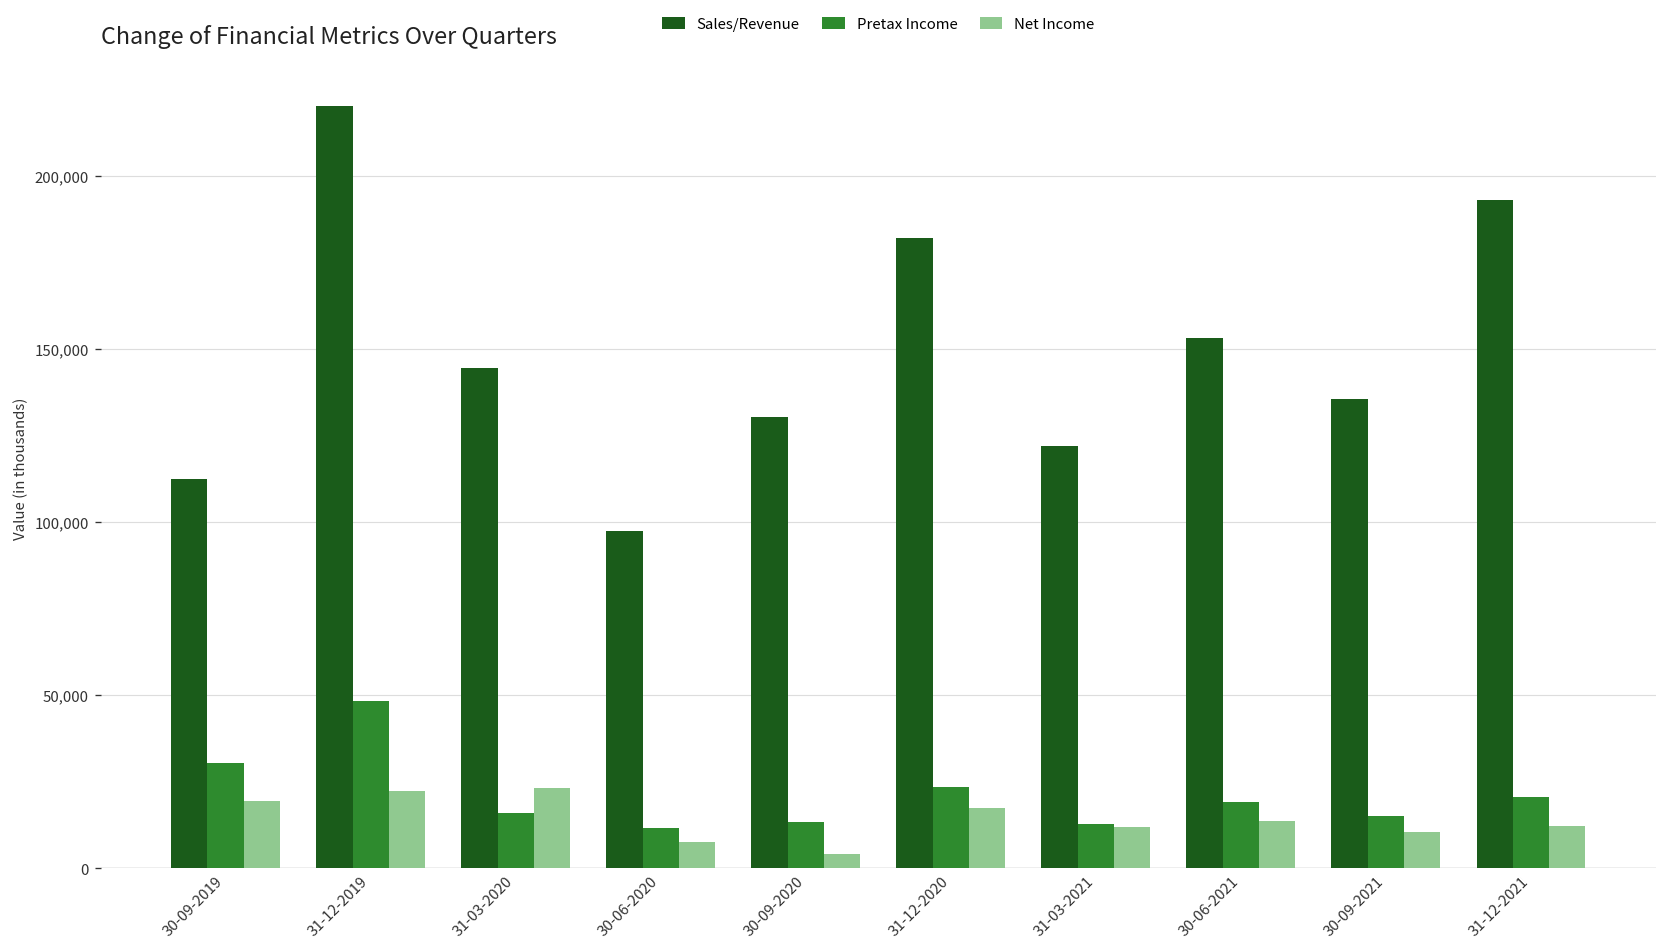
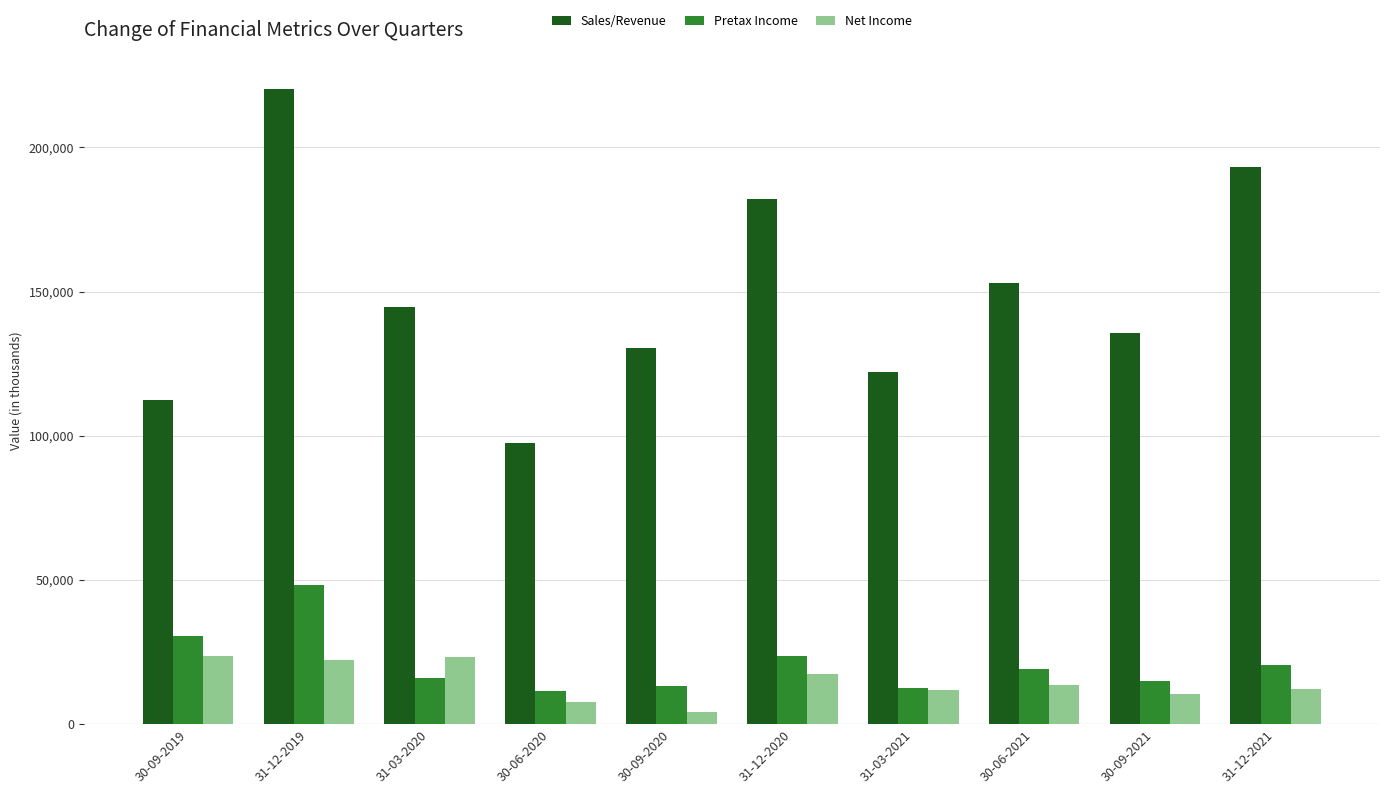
  {
    "Net Income": {
-     "30-09-2019": "19,000",
+     "30-09-2019": "24,000",
      "31-12-2019": "22,000",
      "31-03-2020": "23,000",
      "30-06-2020": "8,000",
      "30-09-2020": "4,000",
      "31-12-2020": "17,000",
      "31-03-2021": "12,000",
      "30-06-2021": "14,000",
      "30-09-2021": "10,000",
      "31-12-2021": "12,000"
    }
  }
